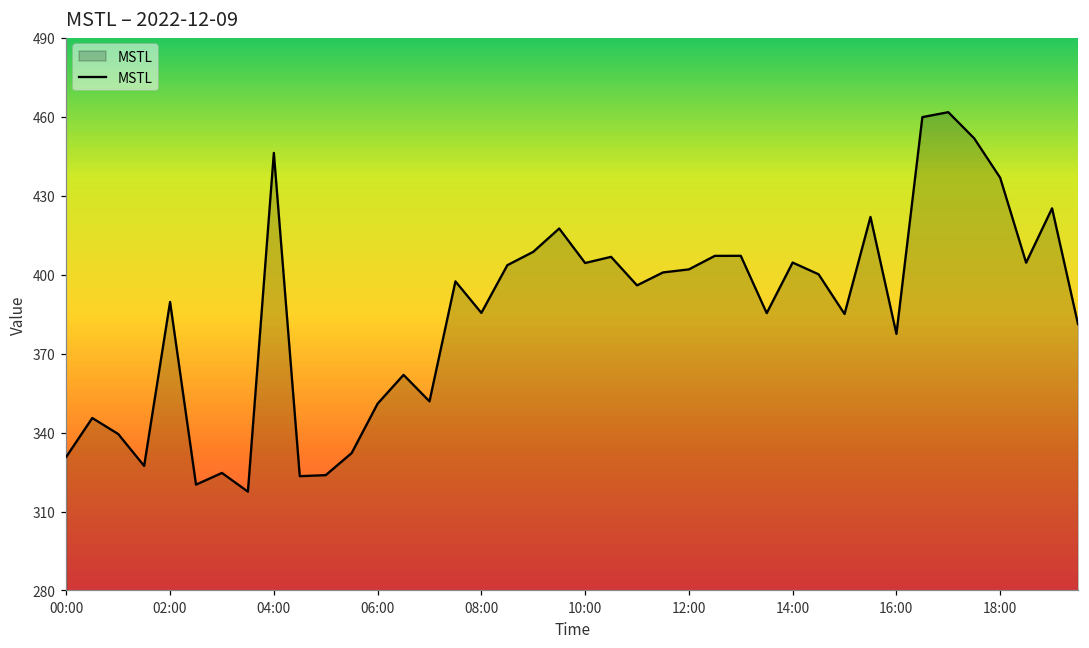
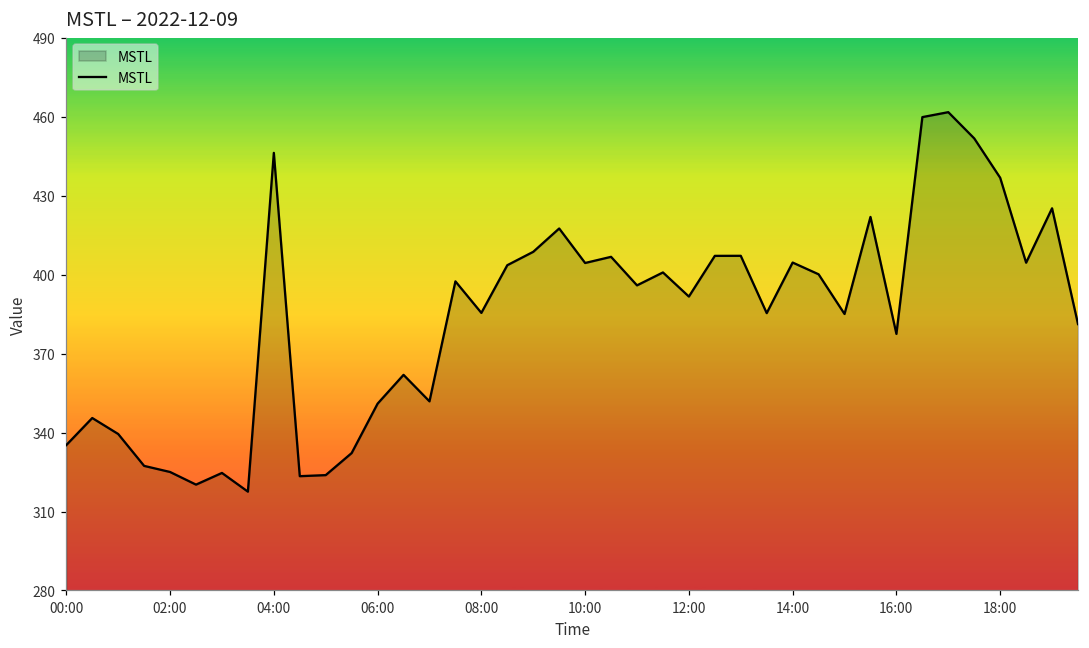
  {
-   "00:00": 331,
-   "02:00": 390,
+   "00:00": 335,
+   "02:00": 325,
    "04:00": 446,
    "06:00": 351,
    "08:00": 385,
    "10:00": 404,
-   "12:00": 402,
+   "12:00": 392,
    "14:00": 405,
    "16:00": 377,
    "18:00": 437
  }
